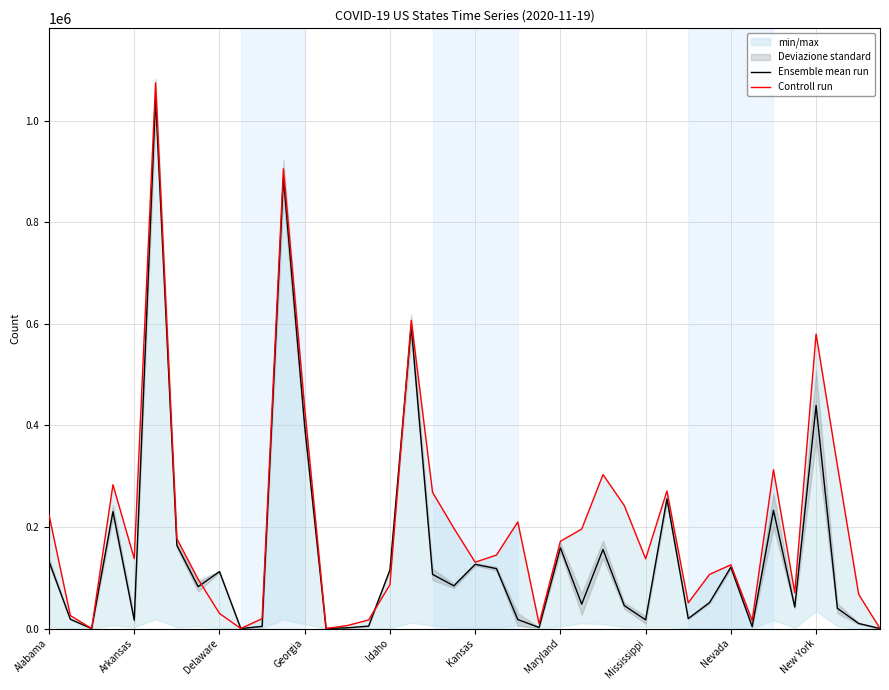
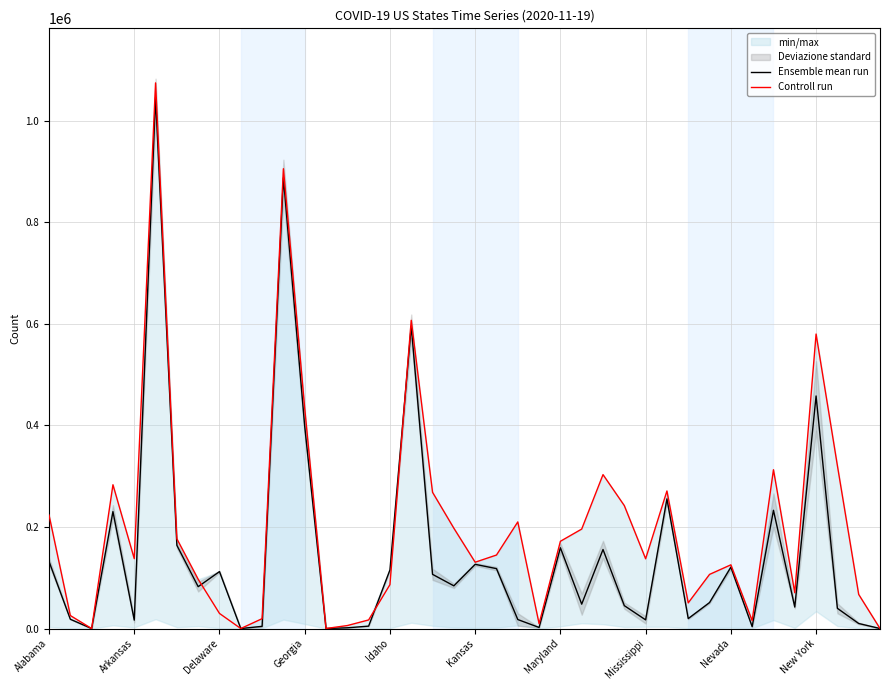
  {
    "Ensemble mean run": {
      "Alabama": 130000,
      "Georgia": 400000,
      "Maryland": 160000,
      "Mississippi": 20000,
-     "New York": 440000
+     "New York": 460000
    },
    "Controll run": {
      "Delaware": 30000,
      "Idaho": 90000
    }
  }
